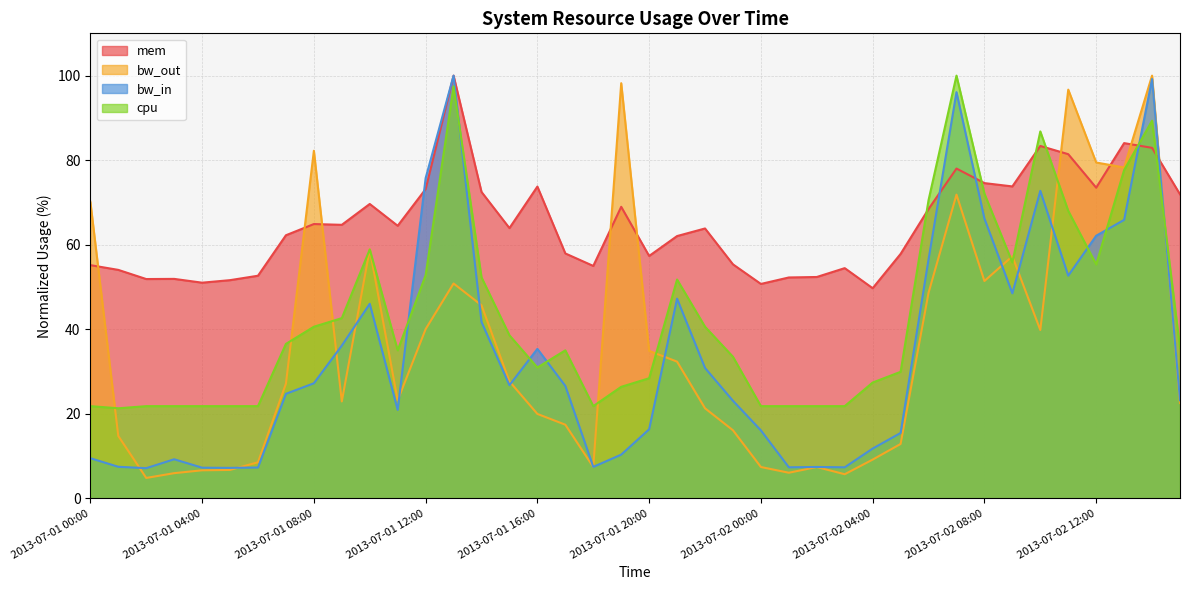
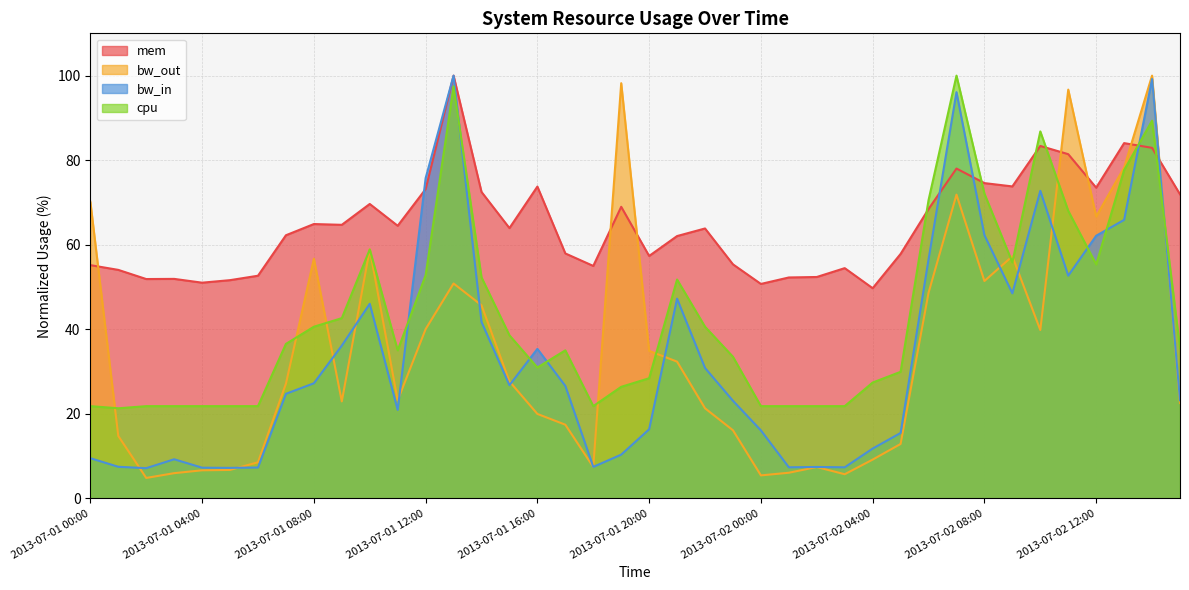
  {
    "mem": {
      "2013-07-01 00:00": 55,
      "2013-07-01 04:00": 51,
      "2013-07-01 08:00": 65,
      "2013-07-01 12:00": 73,
      "2013-07-01 16:00": 74,
      "2013-07-01 20:00": 57,
      "2013-07-02 00:00": 51,
      "2013-07-02 04:00": 50,
      "2013-07-02 08:00": 75,
      "2013-07-02 12:00": 73
    },
    "bw_out": {
      "2013-07-01 00:00": 70,
      "2013-07-01 04:00": 7,
-     "2013-07-01 08:00": 82,
+     "2013-07-01 08:00": 57,
      "2013-07-01 12:00": 40,
      "2013-07-01 16:00": 20,
      "2013-07-01 20:00": 35,
-     "2013-07-02 00:00": 7,
+     "2013-07-02 00:00": 5,
      "2013-07-02 04:00": 9,
      "2013-07-02 08:00": 51,
-     "2013-07-02 12:00": 79
+     "2013-07-02 12:00": 67
    },
    "bw_in": {
      "2013-07-01 00:00": 10,
      "2013-07-01 04:00": 7,
      "2013-07-01 08:00": 27,
      "2013-07-01 12:00": 76,
      "2013-07-01 16:00": 35,
      "2013-07-01 20:00": 16,
      "2013-07-02 00:00": 16,
      "2013-07-02 04:00": 12,
-     "2013-07-02 08:00": 66,
+     "2013-07-02 08:00": 62,
      "2013-07-02 12:00": 62
    },
    "cpu": {
      "2013-07-01 00:00": 22,
      "2013-07-01 04:00": 22,
      "2013-07-01 08:00": 41,
      "2013-07-01 12:00": 53,
      "2013-07-01 16:00": 31,
      "2013-07-01 20:00": 28,
      "2013-07-02 00:00": 22,
      "2013-07-02 04:00": 27,
      "2013-07-02 08:00": 72,
      "2013-07-02 12:00": 55
    }
  }
